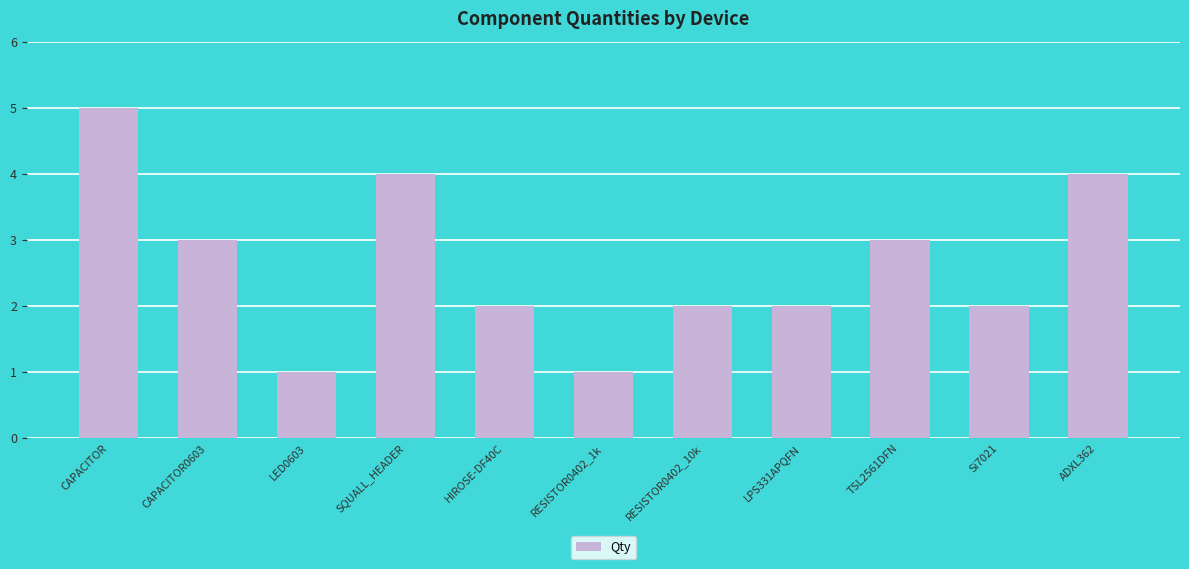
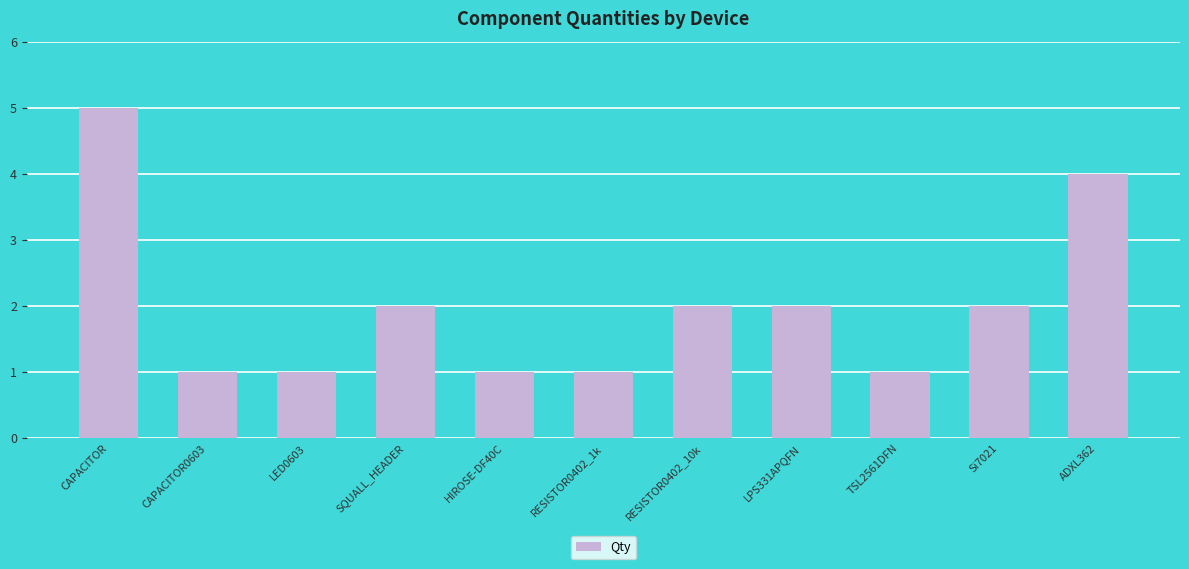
  {
    "CAPACITOR": 5,
-   "CAPACITOR0603": 3,
+   "CAPACITOR0603": 1,
    "LED0603": 1,
-   "SQUALL_HEADER": 4,
-   "HIROSE-DF40C": 2,
+   "SQUALL_HEADER": 2,
+   "HIROSE-DF40C": 1,
    "RESISTOR0402_1k": 1,
    "RESISTOR0402_10k": 2,
    "LPS331APQFN": 2,
-   "TSL2561DFN": 3,
+   "TSL2561DFN": 1,
    "Si7021": 2,
    "ADXL362": 4
  }
